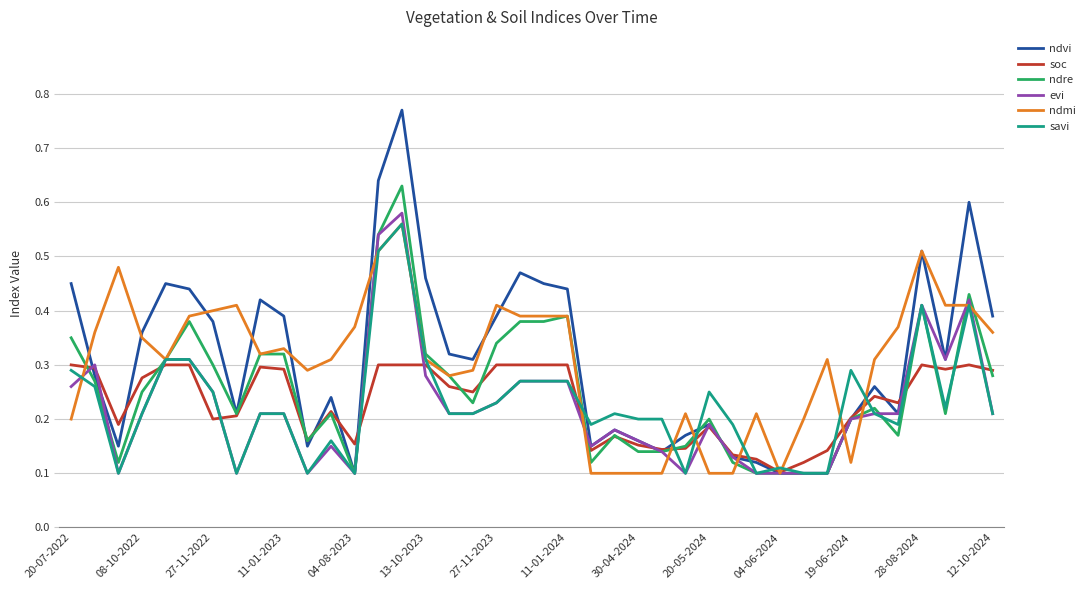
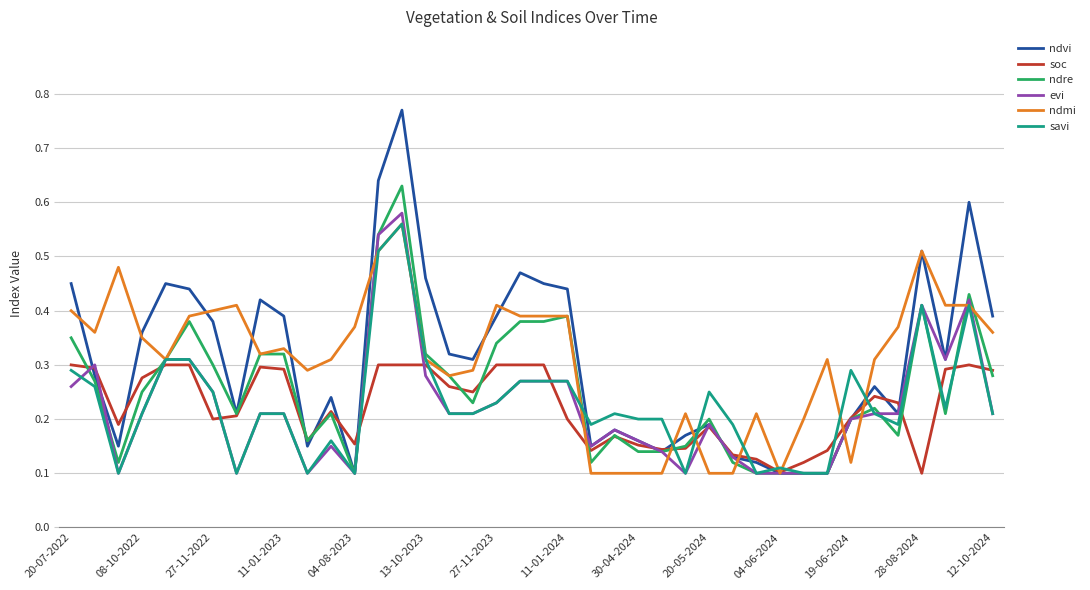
  {
    "ndvi": {
      "20-07-2022": 0.45,
      "08-10-2022": 0.36,
      "27-11-2022": 0.38,
      "11-01-2023": 0.39,
      "13-10-2023": 0.46,
      "27-11-2023": 0.39,
      "11-01-2024": 0.44,
      "12-10-2024": 0.39
    },
    "soc": {
      "20-07-2022": 0.3,
      "08-10-2022": 0.28,
      "27-11-2022": 0.2,
      "11-01-2023": 0.29,
      "04-08-2023": 0.15,
      "13-10-2023": 0.3,
      "27-11-2023": 0.3,
-     "11-01-2024": 0.3,
+     "11-01-2024": 0.2,
      "30-04-2024": 0.15,
-     "28-08-2024": 0.3,
+     "28-08-2024": 0.1,
      "12-10-2024": 0.29
    },
    "evi": {
      "20-07-2022": 0.26,
      "13-10-2023": 0.28
    },
    "ndmi": {
-     "20-07-2022": 0.2,
+     "20-07-2022": 0.4,
      "08-10-2022": 0.35,
      "27-11-2022": 0.4,
      "11-01-2023": 0.33,
      "04-08-2023": 0.37,
      "27-11-2023": 0.41,
      "30-04-2024": 0.1,
      "20-05-2024": 0.1,
      "19-06-2024": 0.12,
      "12-10-2024": 0.36
    }
  }
